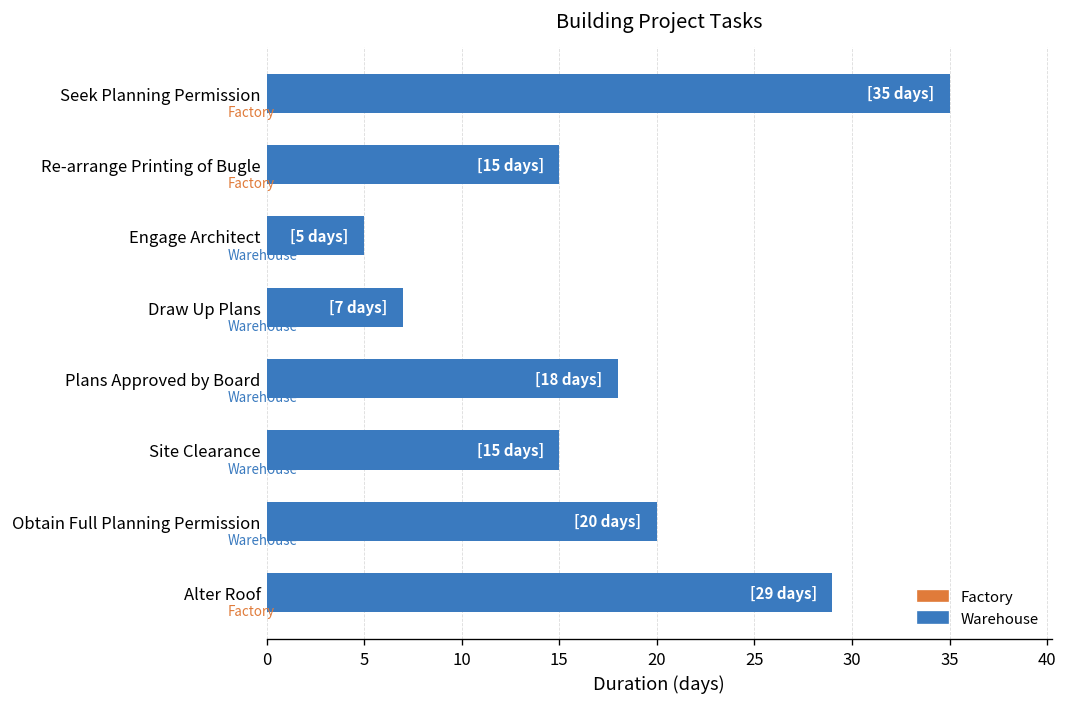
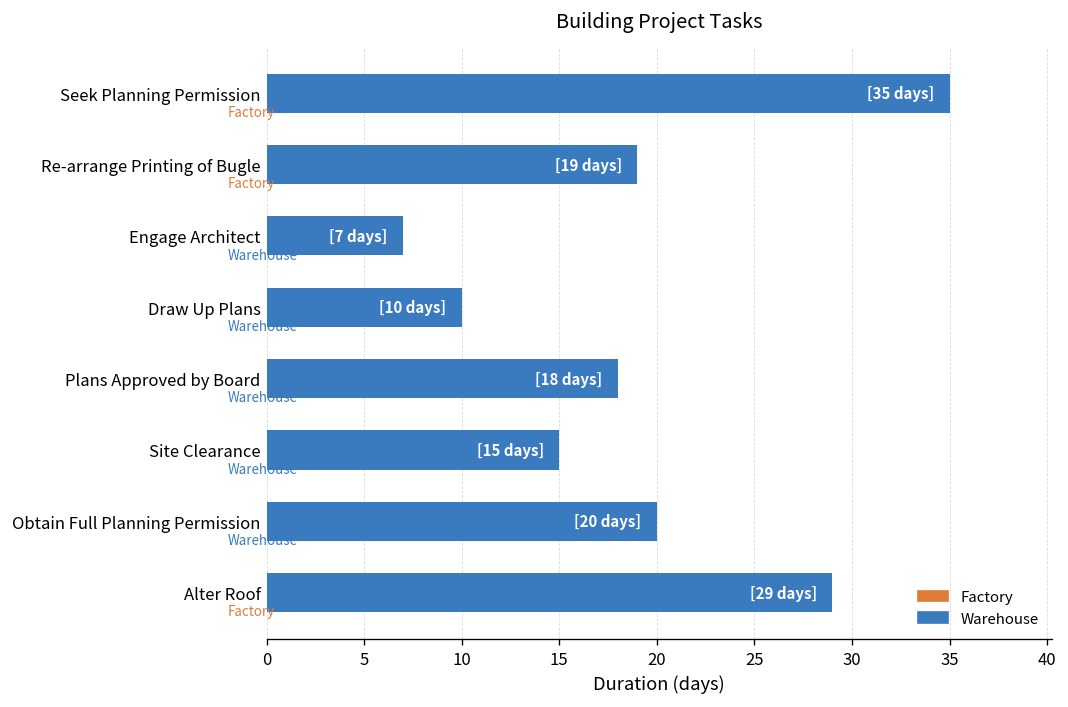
  {
    "Seek Planning Permission": 35,
-   "Re-arrange Printing of Bugle": 15,
-   "Engage Architect": 5,
-   "Draw Up Plans": 7,
+   "Re-arrange Printing of Bugle": 19,
+   "Engage Architect": 7,
+   "Draw Up Plans": 10,
    "Plans Approved by Board": 18,
    "Site Clearance": 15,
    "Obtain Full Planning Permission": 20,
    "Alter Roof": 29
  }
